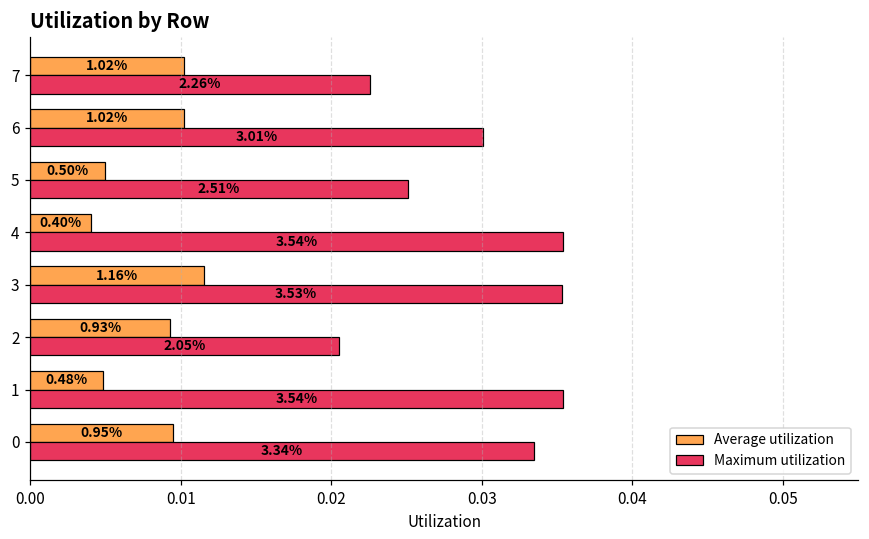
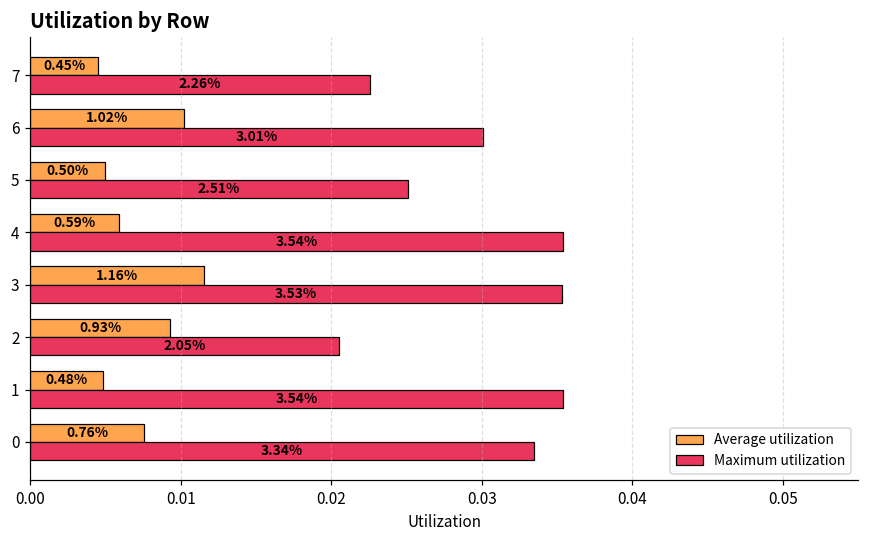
  {
    "Average utilization": {
-     "7": "1.02%",
+     "7": "0.45%",
      "6": "1.02%",
      "5": "0.50%",
-     "4": "0.40%",
+     "4": "0.59%",
      "3": "1.16%",
      "2": "0.93%",
      "1": "0.48%",
-     "0": "0.95%"
+     "0": "0.76%"
    },
    "Maximum utilization": {
      "7": "2.26%",
      "6": "3.01%",
      "5": "2.51%",
      "4": "3.54%",
      "3": "3.53%",
      "2": "2.05%",
      "1": "3.54%",
      "0": "3.34%"
    }
  }
